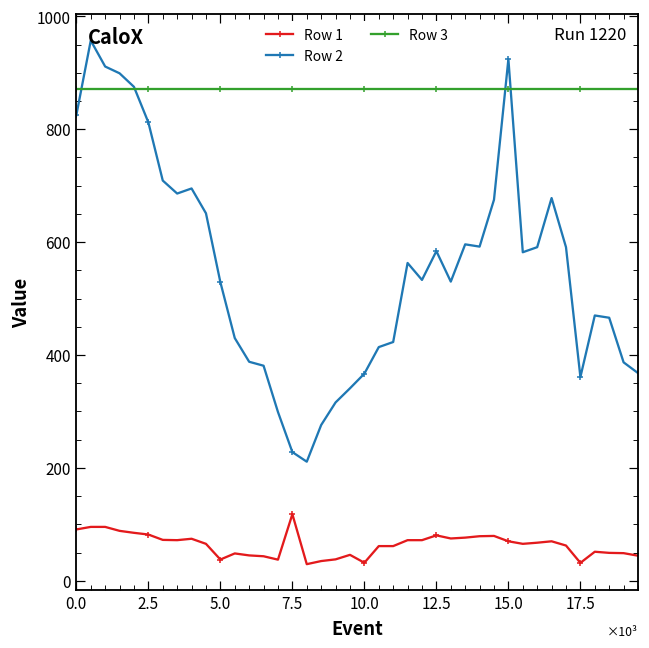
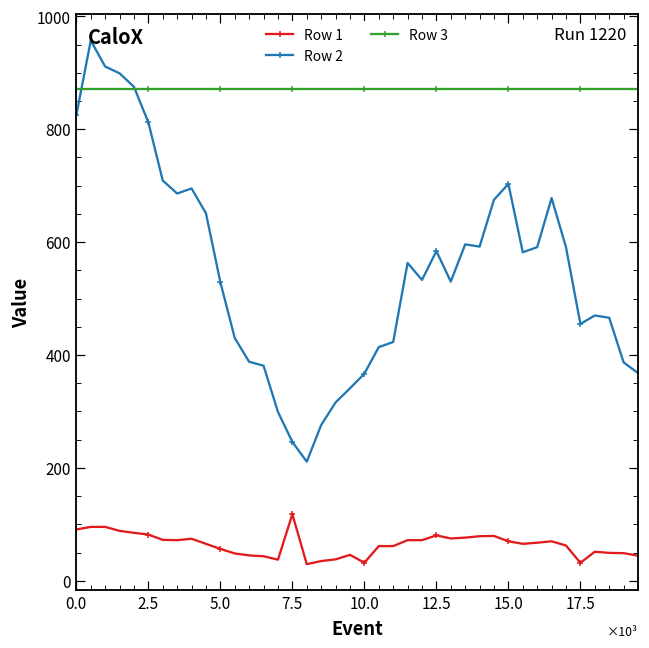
  {
    "Row 1": {
      "0.0": 90,
      "2.5": 80,
-     "5.0": 40,
+     "5.0": 60,
      "7.5": 120,
      "10.0": 30,
      "12.5": 80,
      "15.0": 70,
      "17.5": 30
    },
    "Row 2": {
      "0.0": 830,
      "2.5": 810,
      "5.0": 530,
-     "7.5": 230,
+     "7.5": 250,
      "10.0": 370,
      "12.5": 580,
-     "15.0": 920,
-     "17.5": 360
+     "15.0": 700,
+     "17.5": 460
    },
    "Row 3": {
      "0.0": 870,
      "2.5": 870,
      "5.0": 870,
      "7.5": 870,
      "10.0": 870,
      "12.5": 870,
      "15.0": 870,
      "17.5": 870
    }
  }
